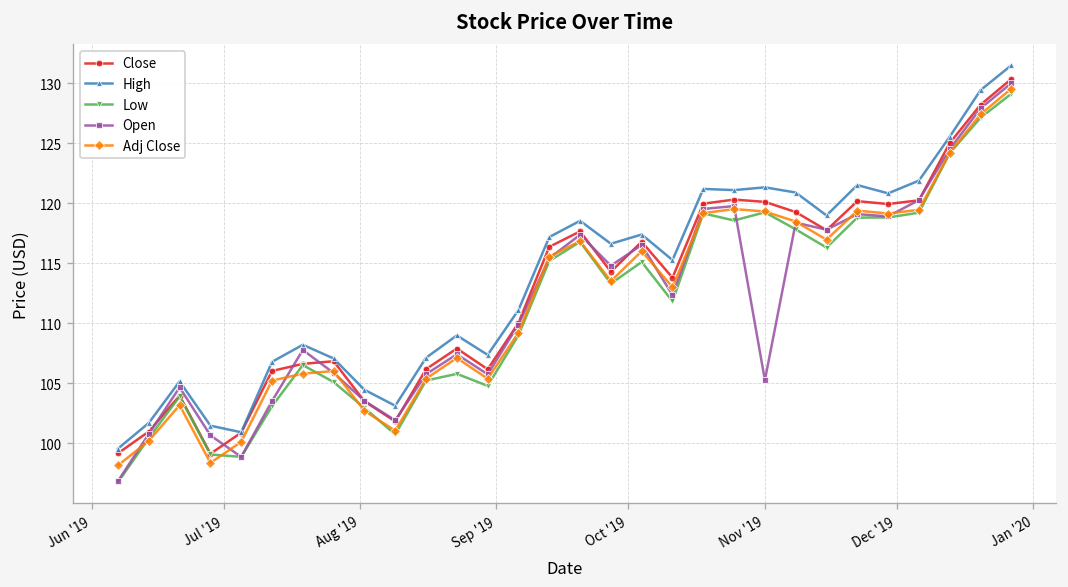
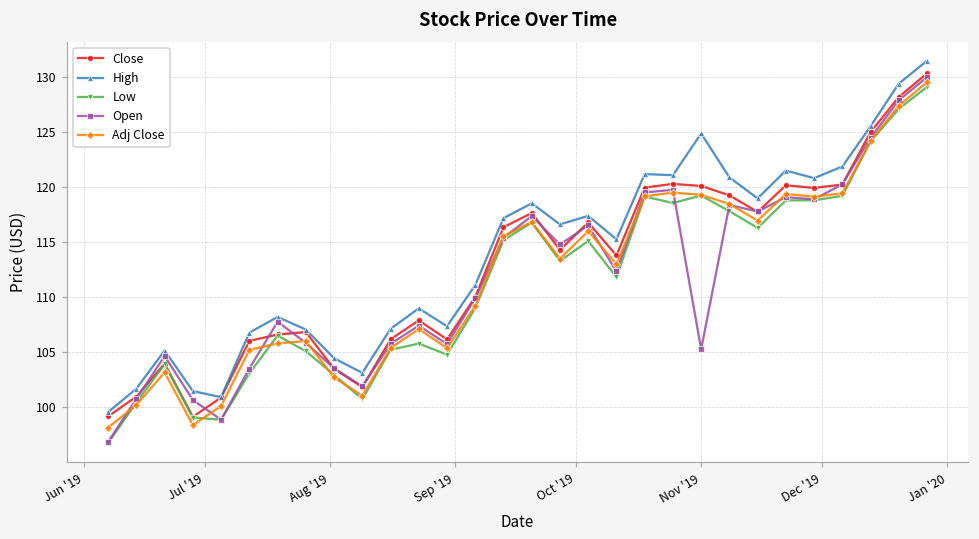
  {
    "Close": {
      "Nov '19": 120
    },
    "High": {
-     "Nov '19": 121
+     "Nov '19": 125
    },
    "Open": {
      "Nov '19": 105
    }
  }
